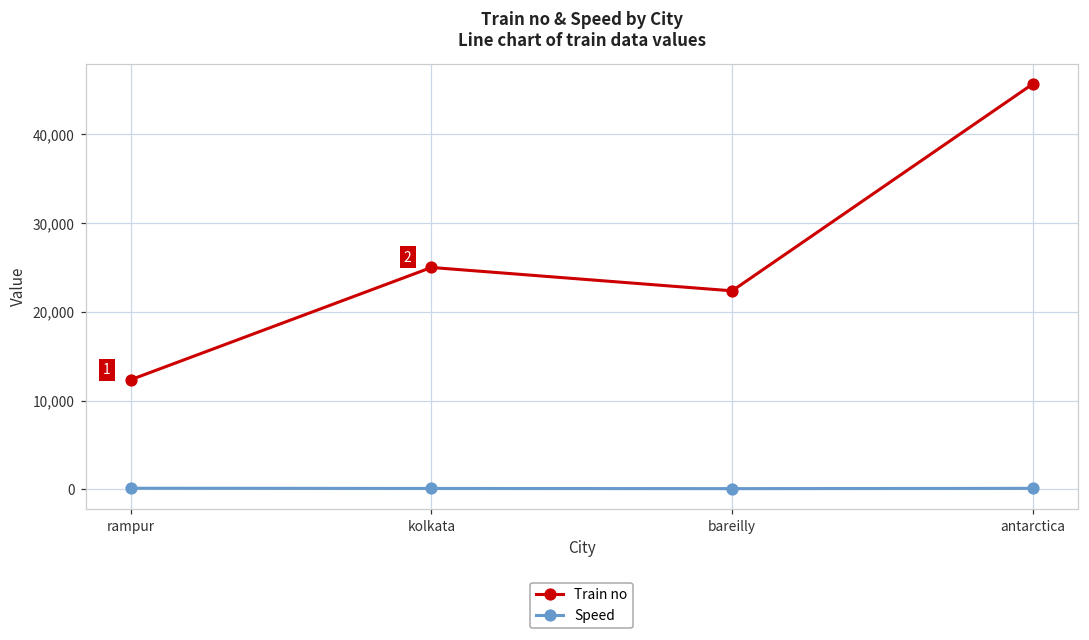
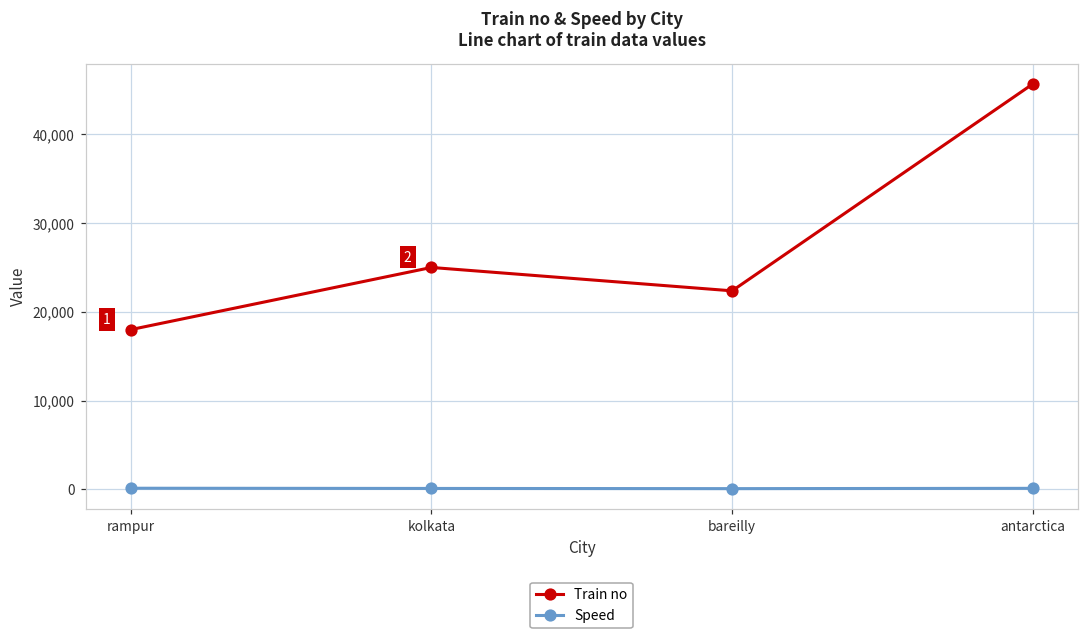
  {
    "Train no": {
-     "rampur": "12,000",
+     "rampur": "18,000",
      "bareilly": "22,000",
      "antarctica": "46,000"
    },
    "Speed": {
      "rampur": "0",
      "kolkata": "0",
      "bareilly": "0",
      "antarctica": "0"
    }
  }
